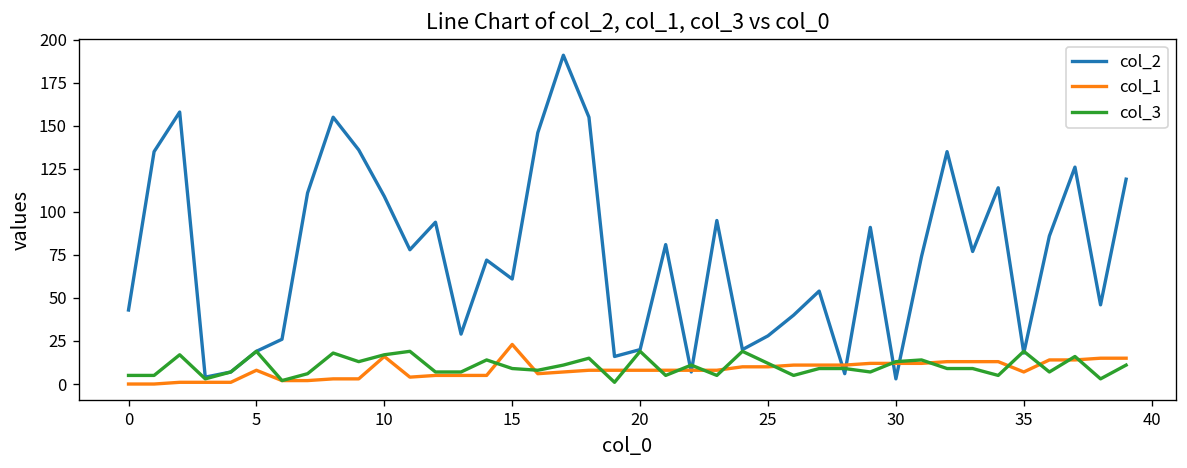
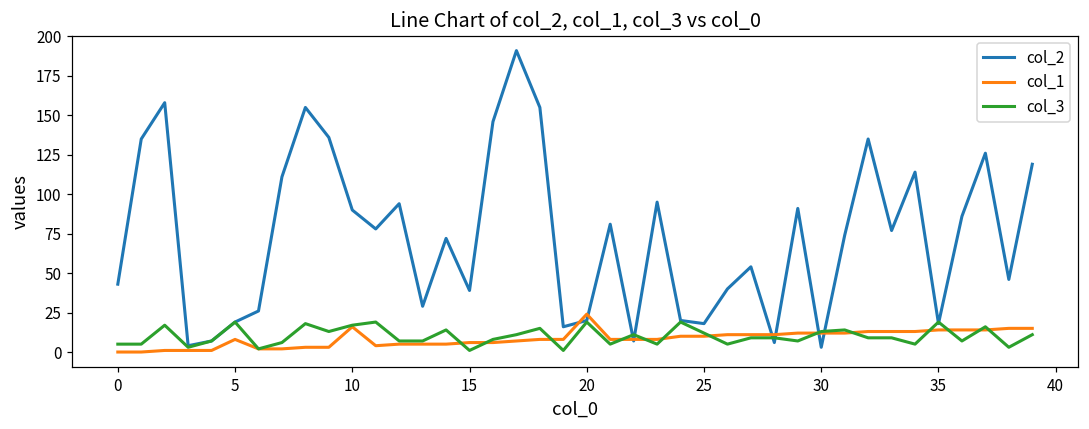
  {
    "col_2": {
      "0": 43,
-     "10": 109,
-     "15": 61,
-     "25": 28,
+     "10": 90,
+     "15": 39,
+     "25": 18,
      "30": 3
    },
    "col_1": {
      "0": 0,
      "5": 8,
-     "15": 23,
-     "20": 8,
+     "15": 6,
+     "20": 24,
      "25": 10,
-     "35": 7
+     "35": 14
    },
    "col_3": {
      "0": 5,
-     "15": 9,
+     "15": 1,
      "25": 12
    }
  }
